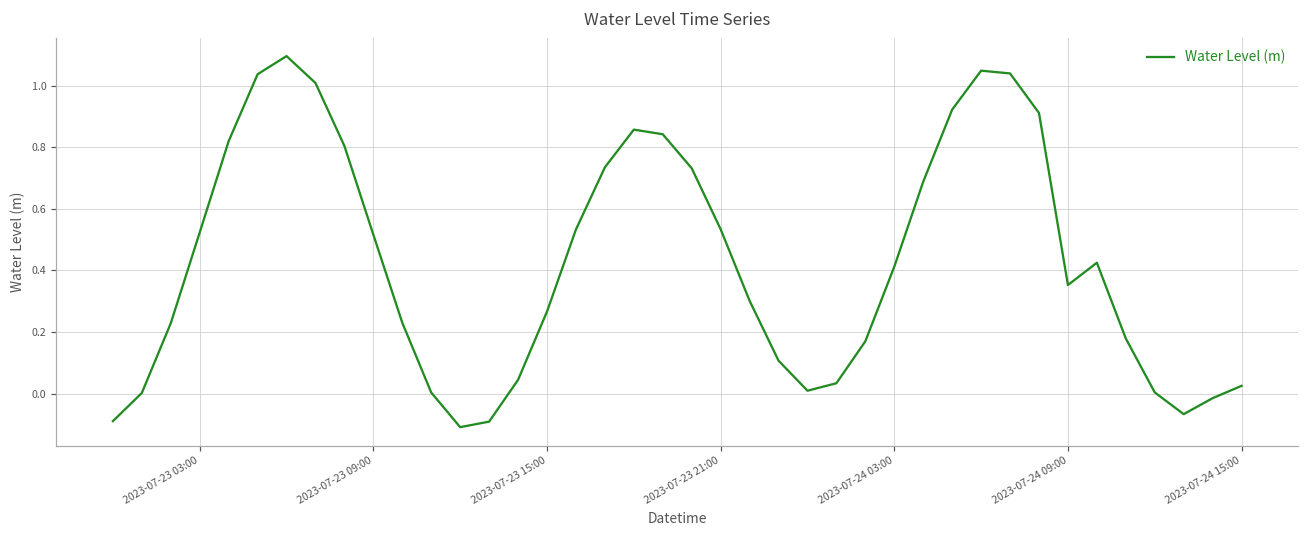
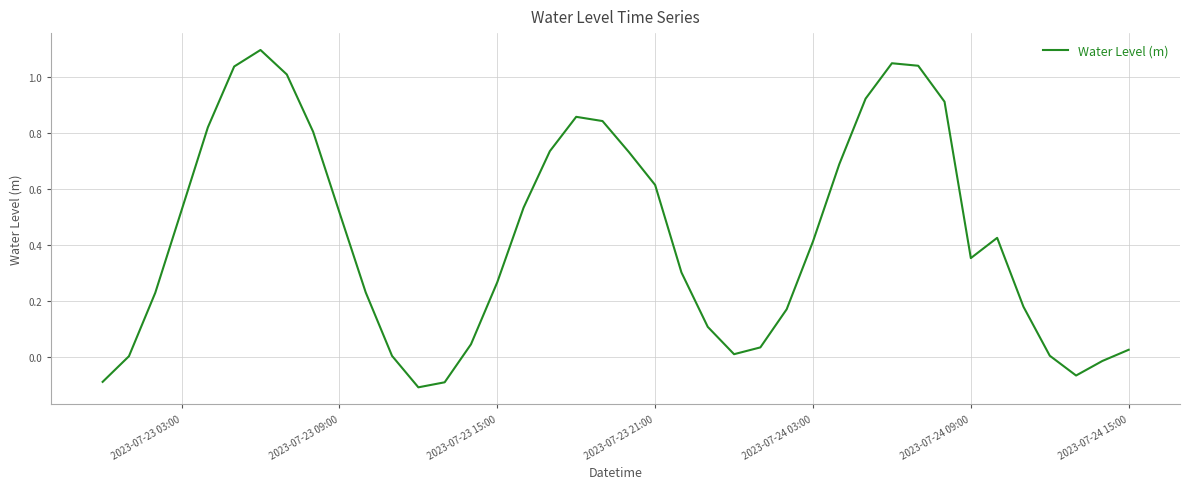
  {
    "2023-07-23 03:00": 0.52,
    "2023-07-23 09:00": 0.52,
    "2023-07-23 15:00": 0.27,
-   "2023-07-23 21:00": 0.53,
+   "2023-07-23 21:00": 0.61,
    "2023-07-24 03:00": 0.41,
    "2023-07-24 09:00": 0.35,
    "2023-07-24 15:00": 0.03
  }
